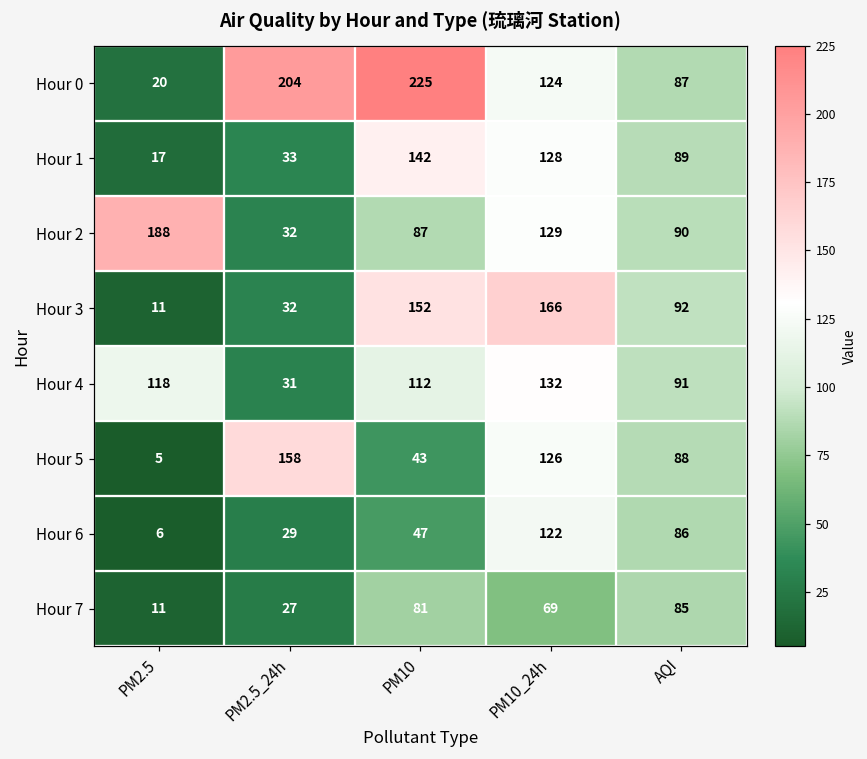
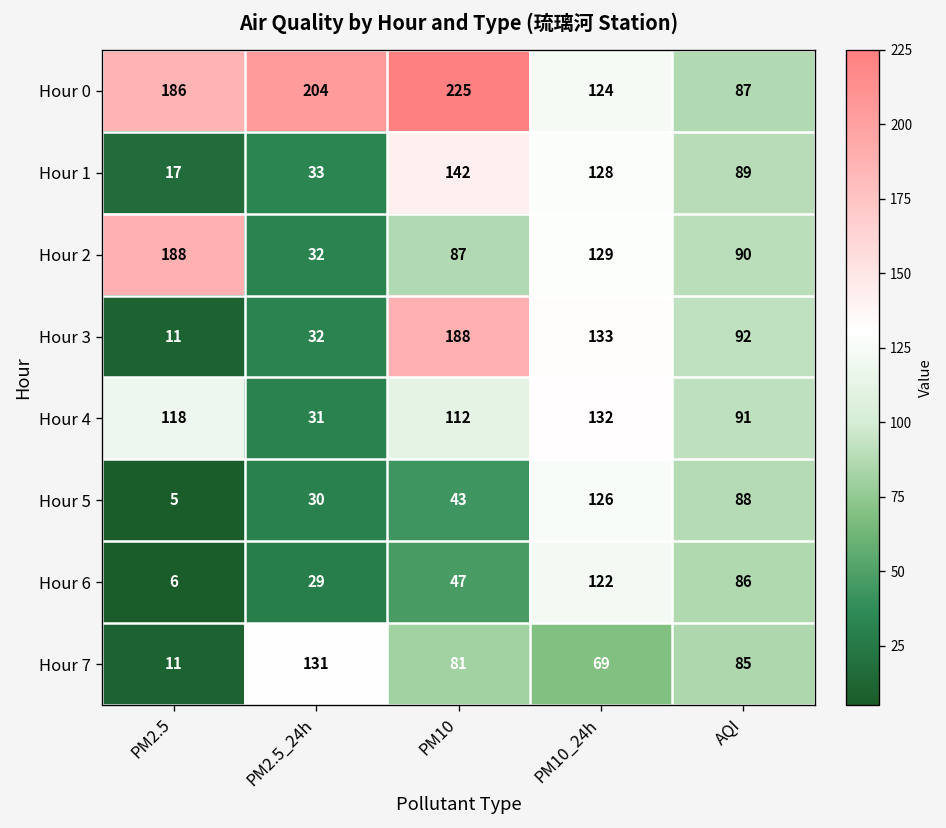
  {
    "Hour 0": {
-     "PM2.5": 20,
+     "PM2.5": 186,
      "PM2.5_24h": 204,
      "PM10": 225,
      "PM10_24h": 124,
      "AQI": 87
    },
    "Hour 1": {
      "PM2.5": 17,
      "PM2.5_24h": 33,
      "PM10": 142,
      "PM10_24h": 128,
      "AQI": 89
    },
    "Hour 2": {
      "PM2.5": 188,
      "PM2.5_24h": 32,
      "PM10": 87,
      "PM10_24h": 129,
      "AQI": 90
    },
    "Hour 3": {
      "PM2.5": 11,
      "PM2.5_24h": 32,
-     "PM10": 152,
-     "PM10_24h": 166,
+     "PM10": 188,
+     "PM10_24h": 133,
      "AQI": 92
    },
    "Hour 4": {
      "PM2.5": 118,
      "PM2.5_24h": 31,
      "PM10": 112,
      "PM10_24h": 132,
      "AQI": 91
    },
    "Hour 5": {
      "PM2.5": 5,
-     "PM2.5_24h": 158,
+     "PM2.5_24h": 30,
      "PM10": 43,
      "PM10_24h": 126,
      "AQI": 88
    },
    "Hour 6": {
      "PM2.5": 6,
      "PM2.5_24h": 29,
      "PM10": 47,
      "PM10_24h": 122,
      "AQI": 86
    },
    "Hour 7": {
      "PM2.5": 11,
-     "PM2.5_24h": 27,
+     "PM2.5_24h": 131,
      "PM10": 81,
      "PM10_24h": 69,
      "AQI": 85
    }
  }
